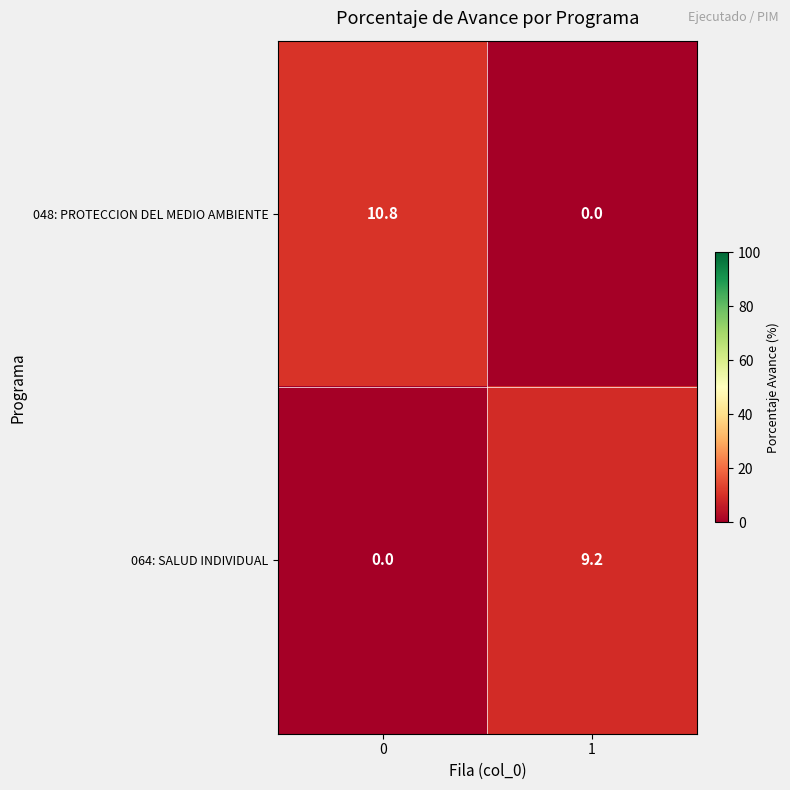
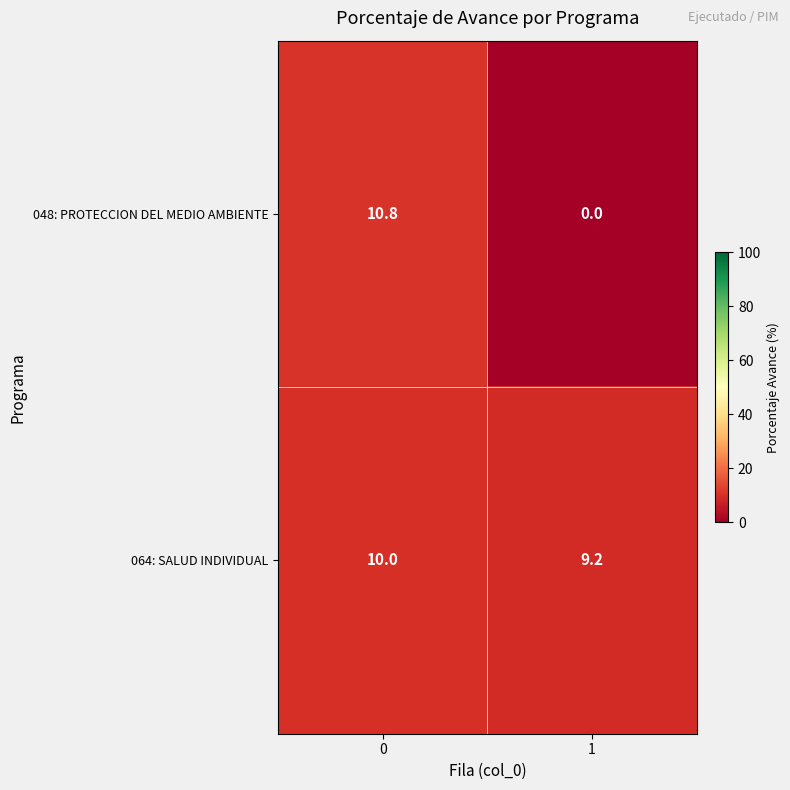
  {
    "048: PROTECCION DEL MEDIO AMBIENTE": {
      "0": 10.8,
      "1": 0.0
    },
    "064: SALUD INDIVIDUAL": {
-     "0": 0.0,
+     "0": 10.0,
      "1": 9.2
    }
  }
